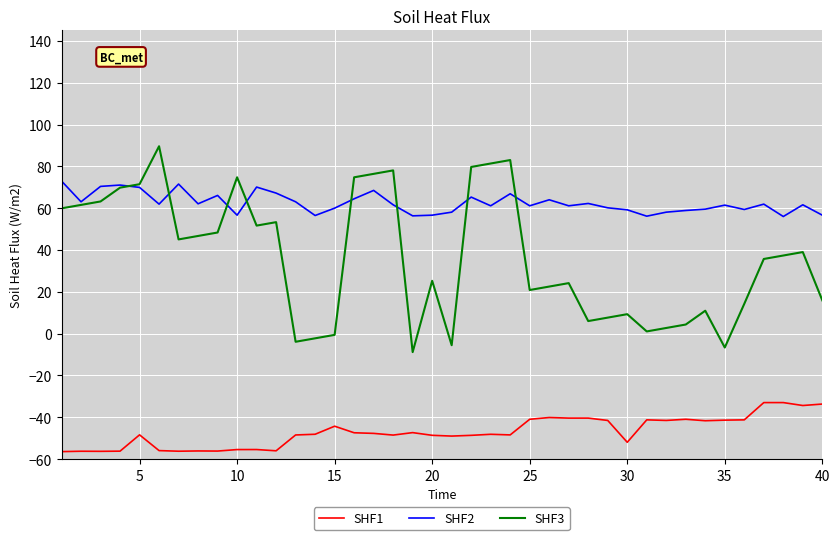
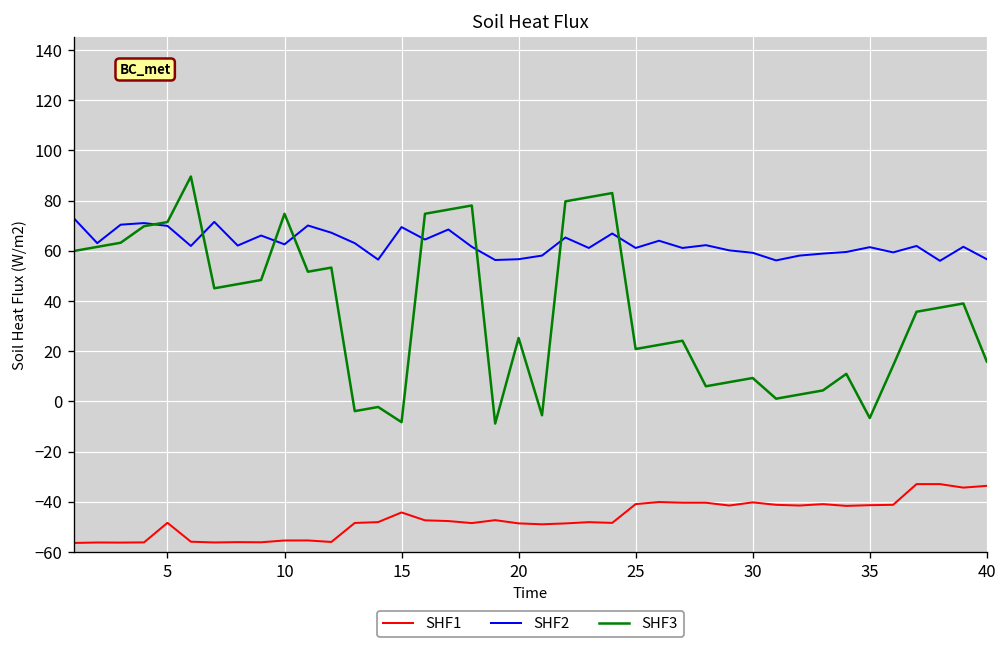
  {
    "SHF1": {
      "5": -48,
      "10": -55,
      "15": -44,
      "20": -49,
      "25": -41,
-     "30": -52,
+     "30": -40,
      "35": -41,
      "40": -34
    },
    "SHF2": {
      "5": 70,
-     "10": 57,
-     "15": 60,
+     "10": 63,
+     "15": 69,
      "20": 57,
      "25": 61,
      "30": 59,
      "35": 61,
      "40": 57
    },
    "SHF3": {
      "5": 71,
      "10": 75,
-     "15": -1,
+     "15": -8,
      "20": 25,
      "25": 21,
      "30": 9,
      "35": -7,
      "40": 16
    }
  }
